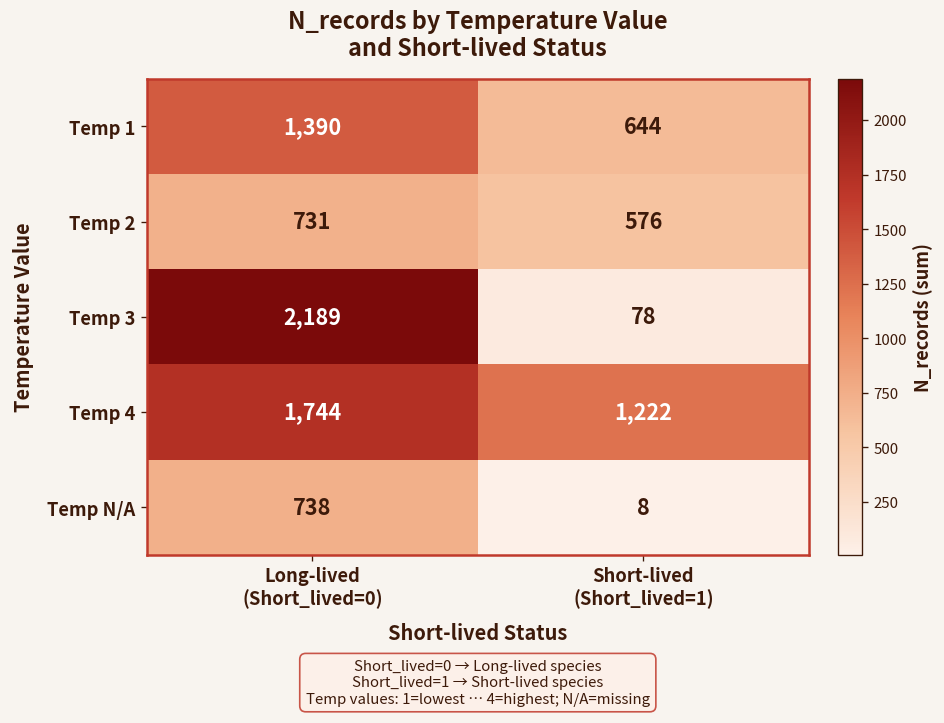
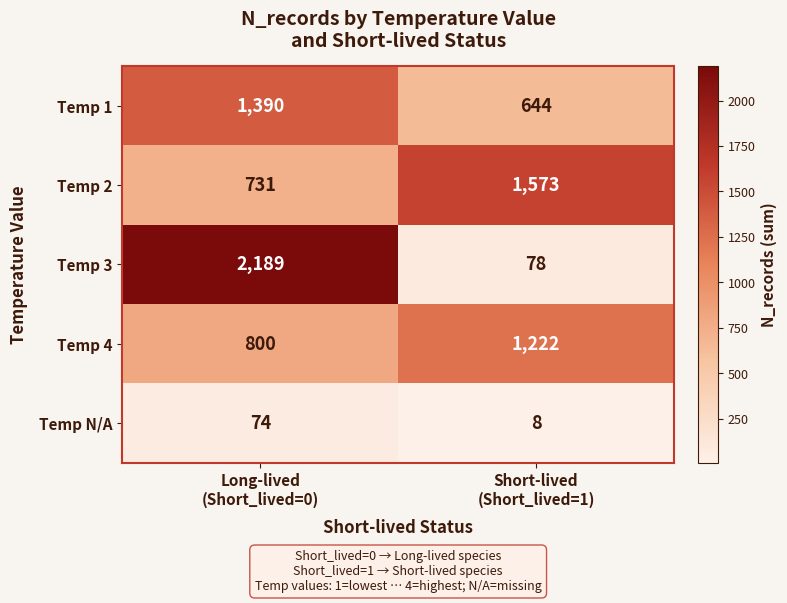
  {
    "Temp 1": {
      "Long-lived (Short_lived=0)": "1,390",
      "Short-lived (Short_lived=1)": "644"
    },
    "Temp 2": {
      "Long-lived (Short_lived=0)": "731",
-     "Short-lived (Short_lived=1)": "576"
+     "Short-lived (Short_lived=1)": "1,573"
    },
    "Temp 3": {
      "Long-lived (Short_lived=0)": "2,189",
      "Short-lived (Short_lived=1)": "78"
    },
    "Temp 4": {
-     "Long-lived (Short_lived=0)": "1,744",
+     "Long-lived (Short_lived=0)": "800",
      "Short-lived (Short_lived=1)": "1,222"
    },
    "Temp N/A": {
-     "Long-lived (Short_lived=0)": "738",
+     "Long-lived (Short_lived=0)": "74",
      "Short-lived (Short_lived=1)": "8"
    }
  }
